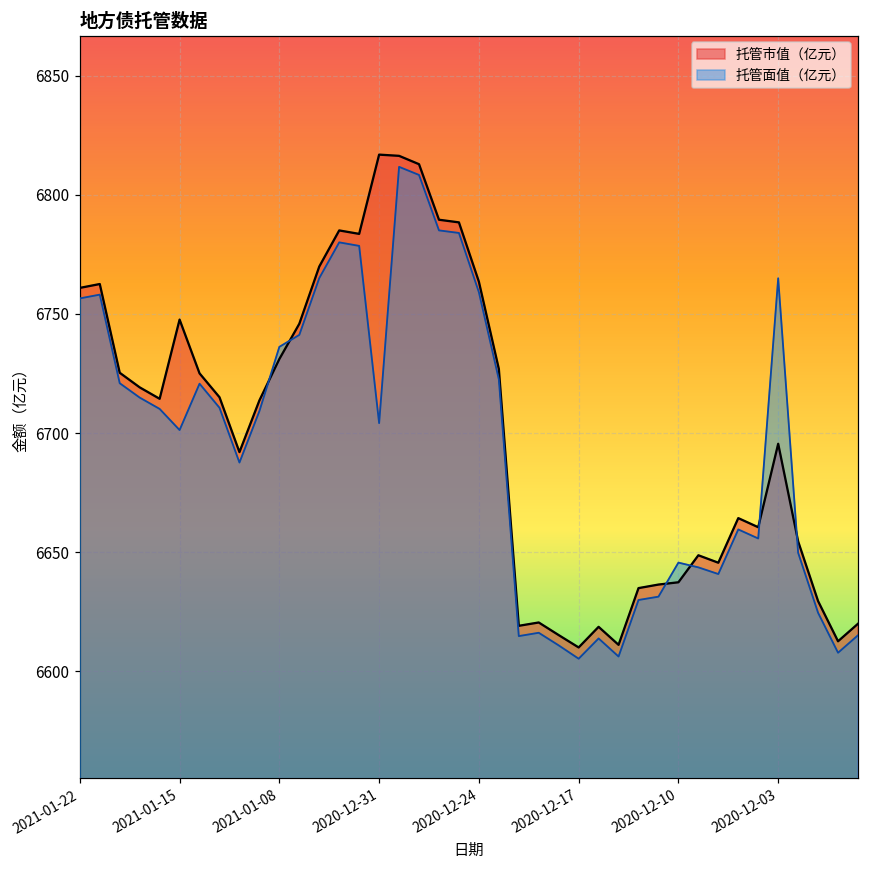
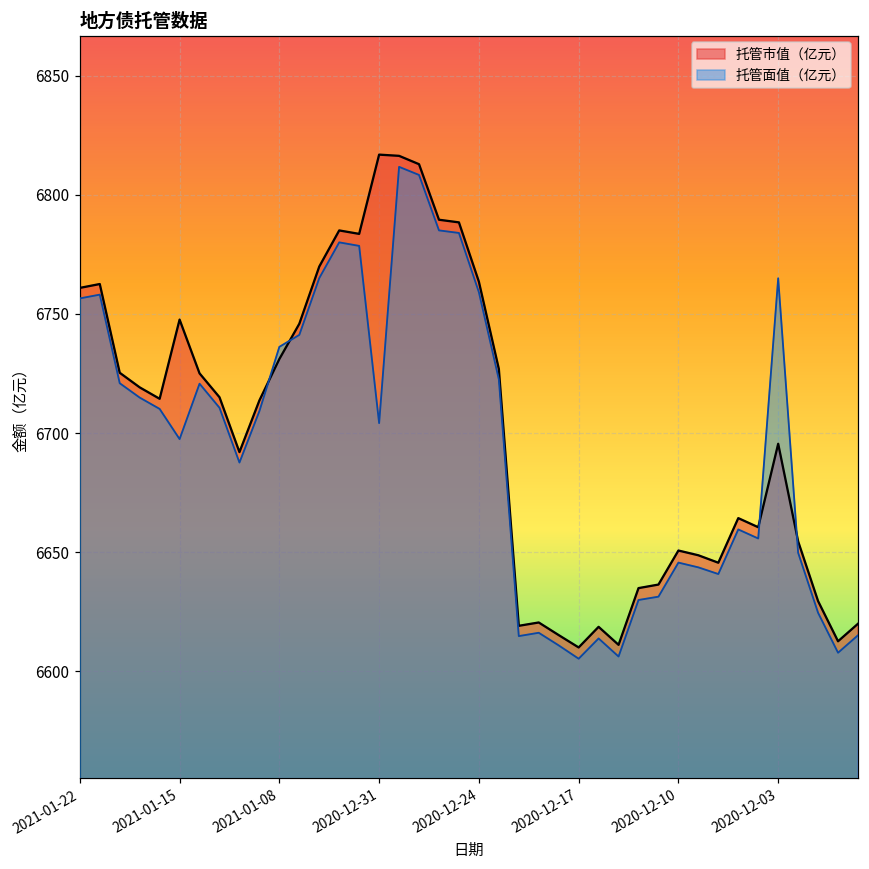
  {
    "托管市值（亿元）": {
      "2021-01-22": 6761,
      "2021-01-15": 6748,
      "2021-01-08": 6731,
      "2020-12-31": 6817,
      "2020-12-24": 6764,
      "2020-12-17": 6610,
-     "2020-12-10": 6637,
+     "2020-12-10": 6651,
      "2020-12-03": 6695
    },
    "托管面值（亿元）": {
      "2021-01-22": 6757,
-     "2021-01-15": 6701,
+     "2021-01-15": 6697,
      "2021-01-08": 6736,
      "2020-12-31": 6704,
      "2020-12-24": 6759,
      "2020-12-17": 6605,
      "2020-12-10": 6646,
      "2020-12-03": 6765
    }
  }
